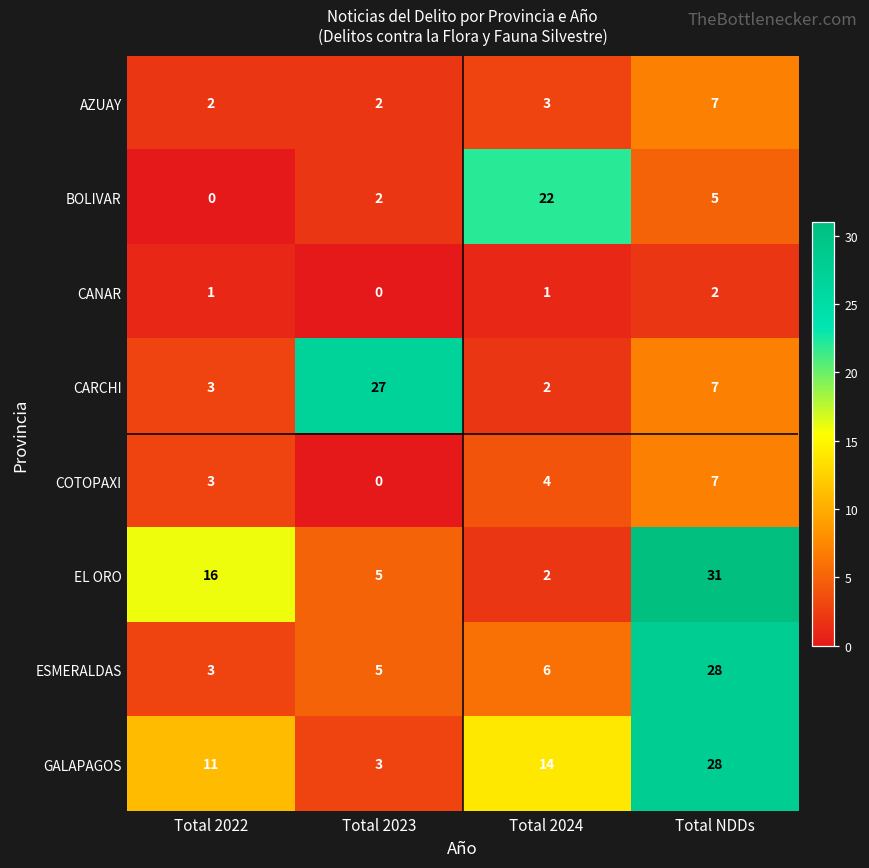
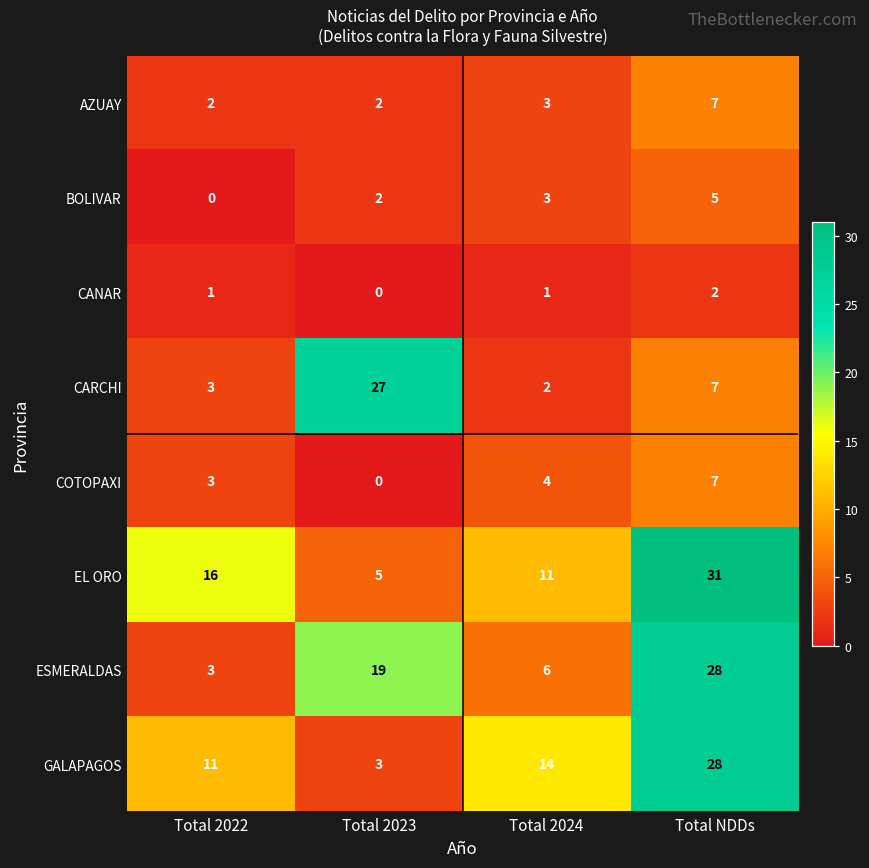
  {
    "AZUAY": {
      "Total 2022": 2,
      "Total 2023": 2,
      "Total 2024": 3,
      "Total NDDs": 7
    },
    "BOLIVAR": {
      "Total 2022": 0,
      "Total 2023": 2,
-     "Total 2024": 22,
+     "Total 2024": 3,
      "Total NDDs": 5
    },
    "CANAR": {
      "Total 2022": 1,
      "Total 2023": 0,
      "Total 2024": 1,
      "Total NDDs": 2
    },
    "CARCHI": {
      "Total 2022": 3,
      "Total 2023": 27,
      "Total 2024": 2,
      "Total NDDs": 7
    },
    "COTOPAXI": {
      "Total 2022": 3,
      "Total 2023": 0,
      "Total 2024": 4,
      "Total NDDs": 7
    },
    "EL ORO": {
      "Total 2022": 16,
      "Total 2023": 5,
-     "Total 2024": 2,
+     "Total 2024": 11,
      "Total NDDs": 31
    },
    "ESMERALDAS": {
      "Total 2022": 3,
-     "Total 2023": 5,
+     "Total 2023": 19,
      "Total 2024": 6,
      "Total NDDs": 28
    },
    "GALAPAGOS": {
      "Total 2022": 11,
      "Total 2023": 3,
      "Total 2024": 14,
      "Total NDDs": 28
    }
  }
